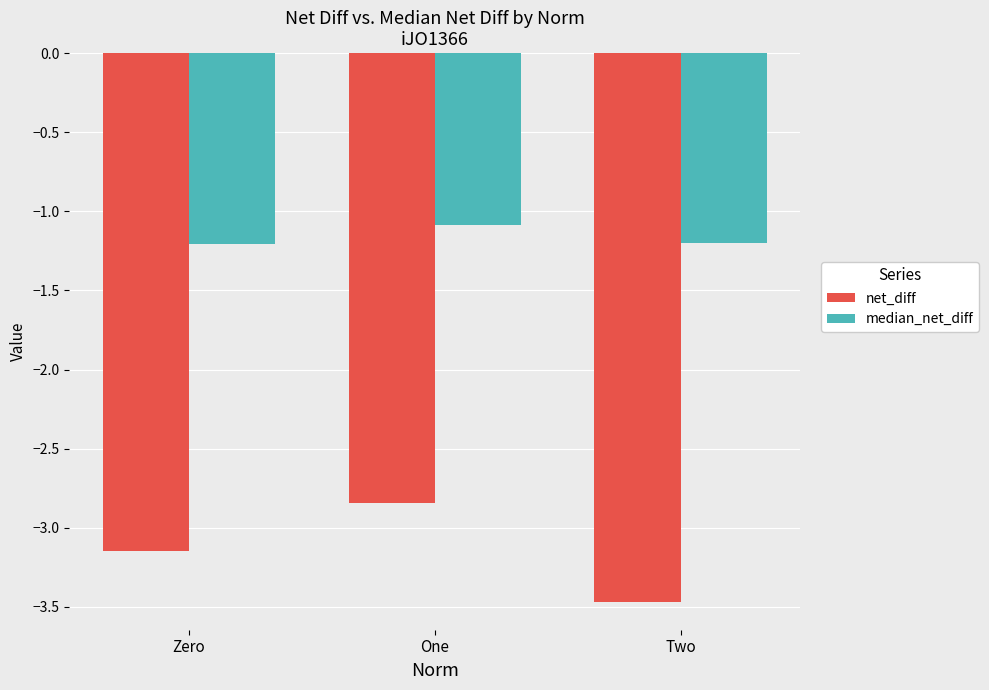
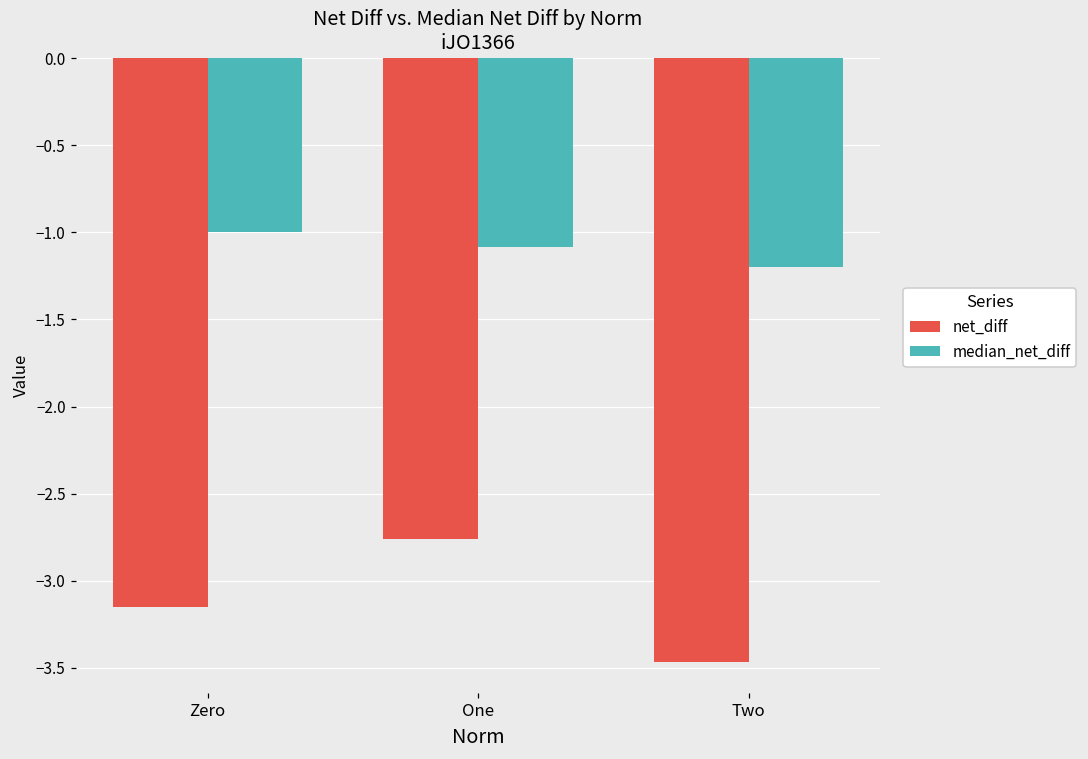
  {
    "net_diff": {
      "Zero": -3.15,
-     "One": -2.84,
+     "One": -2.76,
      "Two": -3.47
    },
    "median_net_diff": {
-     "Zero": -1.20,
+     "Zero": -1.00,
      "One": -1.08,
      "Two": -1.20
    }
  }
